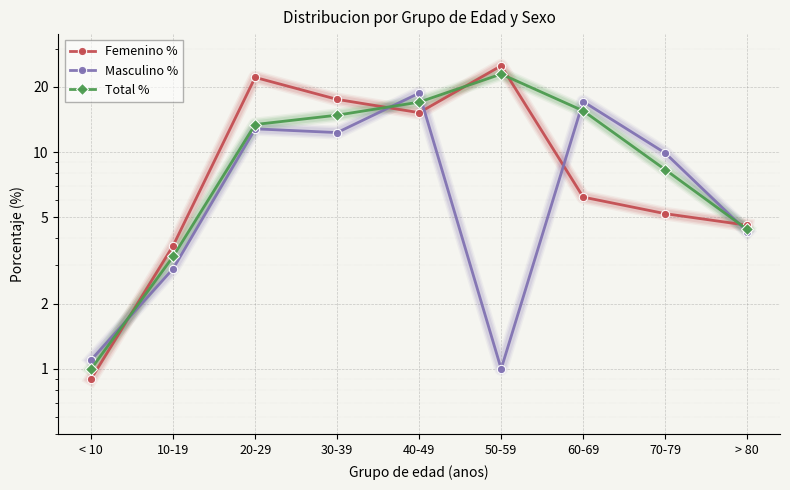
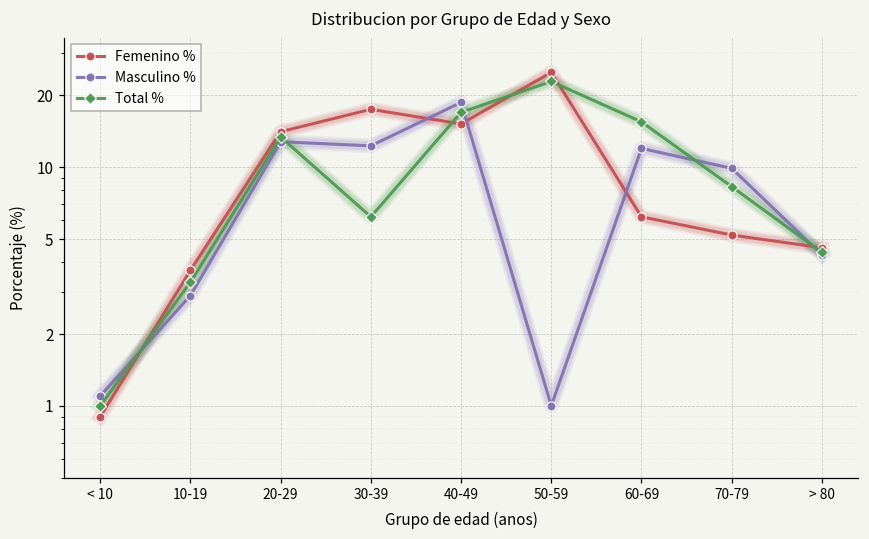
  {
    "Femenino %": {
      "< 10": 0.90,
      "10-19": 3.7,
-     "20-29": 22,
+     "20-29": 14,
      "30-39": 18,
      "40-49": 15,
      "50-59": 25,
      "60-69": 6.2,
      "70-79": 5.2,
      "> 80": 4.6
    },
    "Masculino %": {
      "< 10": 1.1,
      "10-19": 2.9,
      "20-29": 13,
      "30-39": 12,
      "40-49": 19,
      "50-59": 1,
-     "60-69": 17,
+     "60-69": 12,
      "70-79": 10
    },
    "Total %": {
      "< 10": 1.0,
      "10-19": 3.3,
      "20-29": 13,
-     "30-39": 15,
+     "30-39": 6.2,
      "40-49": 17,
      "50-59": 23,
      "60-69": 16,
      "70-79": 8.3
    }
  }
